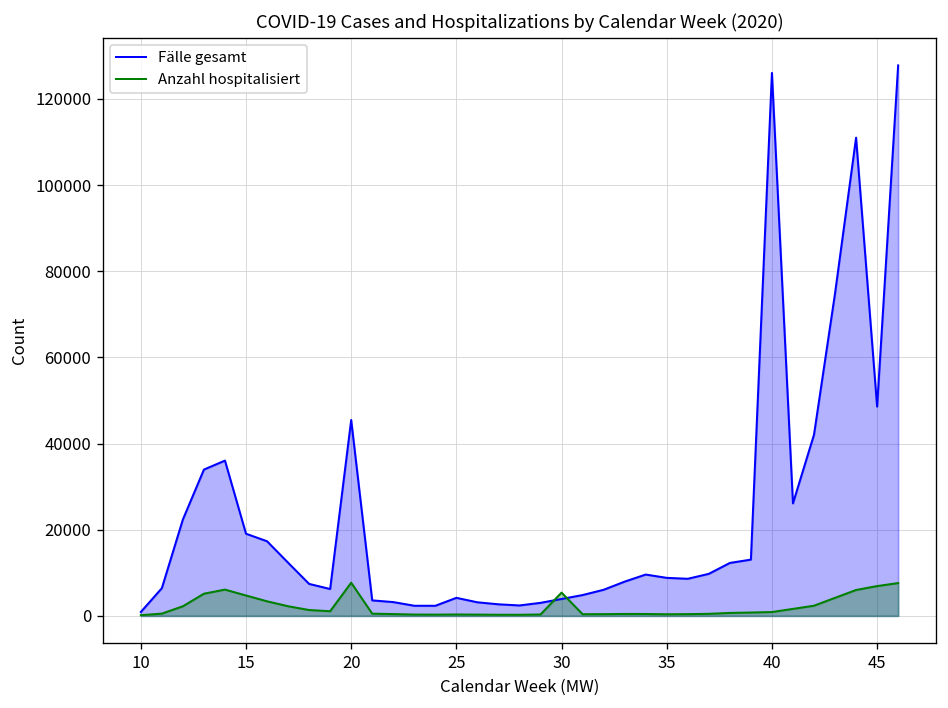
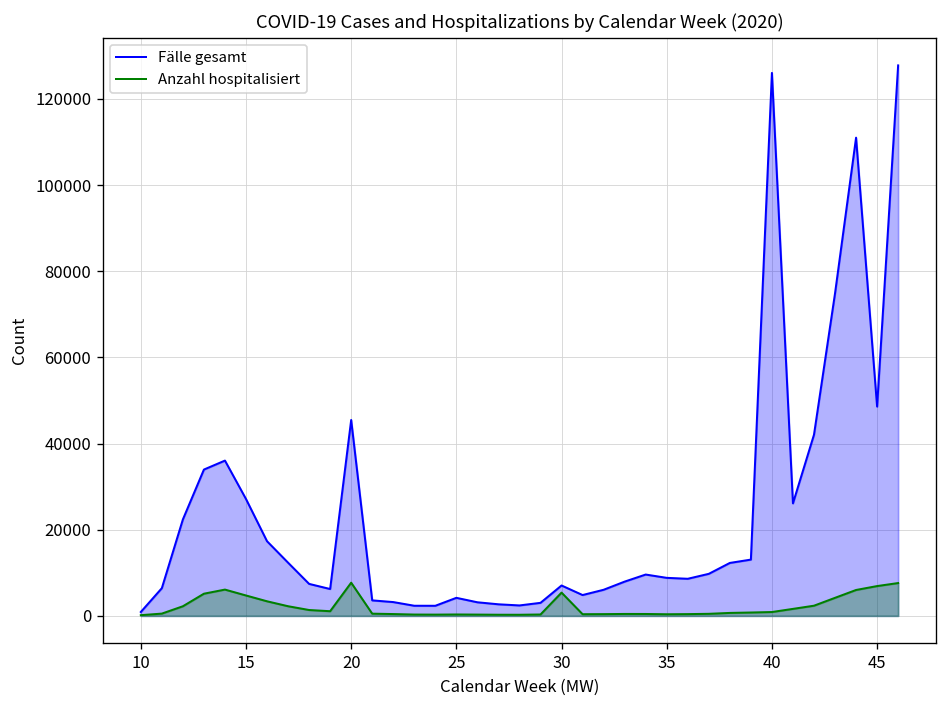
  {
    "Fälle gesamt": {
      "10": 1000,
-     "15": 19000,
+     "15": 27000,
      "20": 45000,
      "25": 4000,
-     "30": 4000,
+     "30": 7000,
      "35": 9000,
      "40": 126000,
      "45": 49000
    },
    "Anzahl hospitalisiert": {
      "10": 0,
      "15": 5000,
      "20": 8000,
      "25": 0,
      "30": 5000,
      "35": 0,
      "40": 1000,
      "45": 7000
    }
  }
